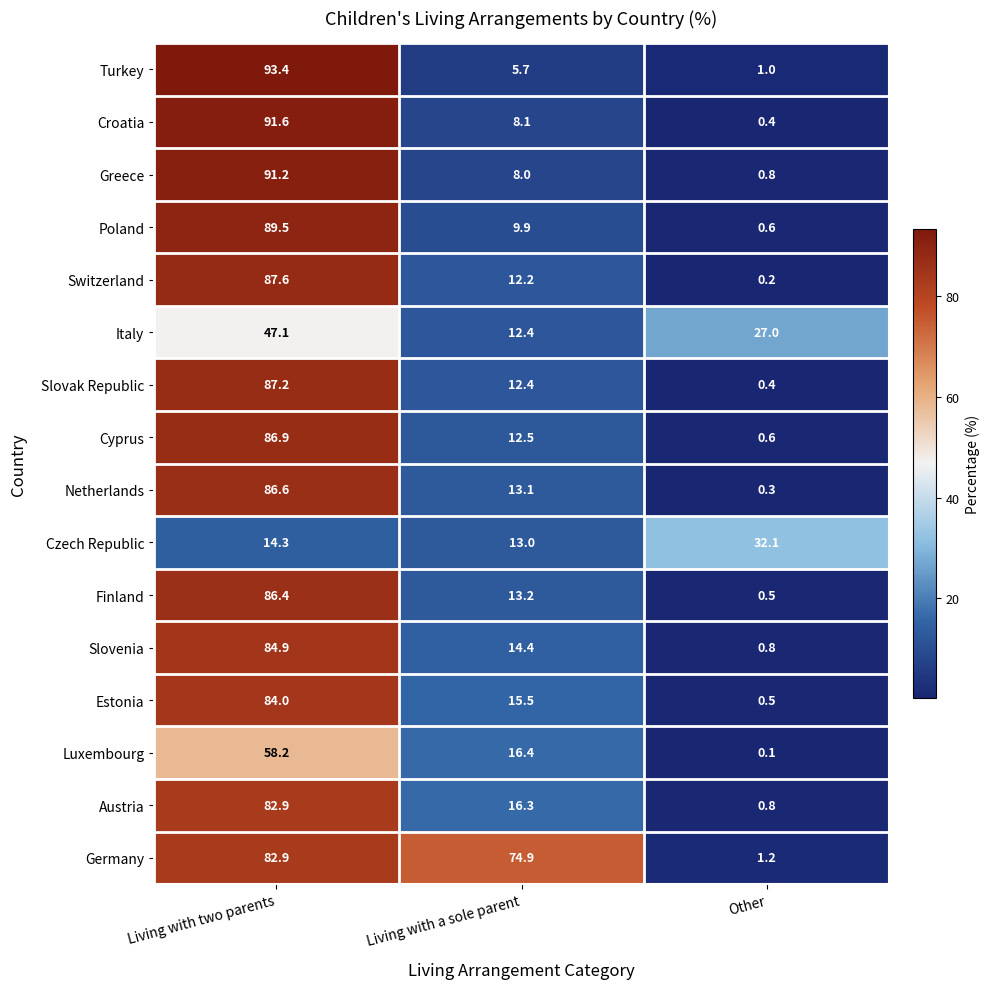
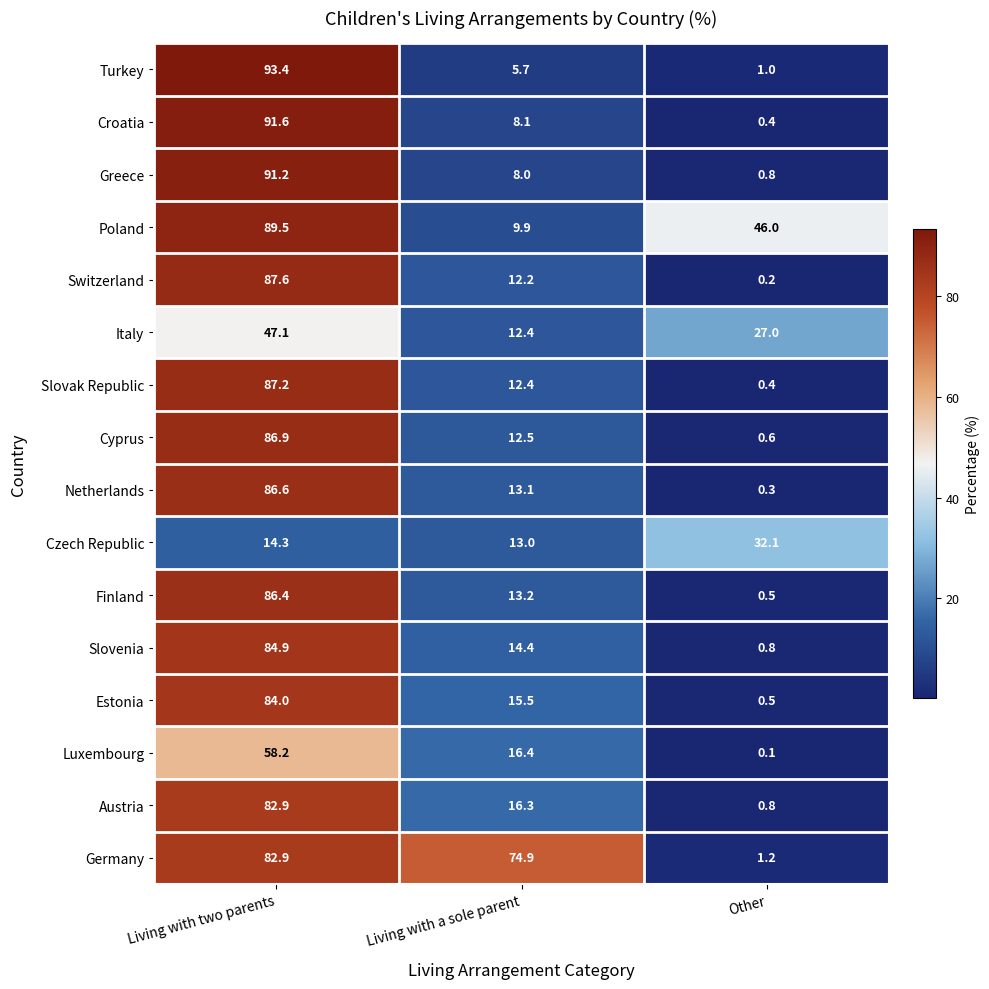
  {
    "Turkey": {
      "Living with two parents": 93.4,
      "Living with a sole parent": 5.7,
      "Other": 1.0
    },
    "Croatia": {
      "Living with two parents": 91.6,
      "Living with a sole parent": 8.1,
      "Other": 0.4
    },
    "Greece": {
      "Living with two parents": 91.2,
      "Living with a sole parent": 8.0,
      "Other": 0.8
    },
    "Poland": {
      "Living with two parents": 89.5,
      "Living with a sole parent": 9.9,
-     "Other": 0.6
+     "Other": 46.0
    },
    "Switzerland": {
      "Living with two parents": 87.6,
      "Living with a sole parent": 12.2,
      "Other": 0.2
    },
    "Italy": {
      "Living with two parents": 47.1,
      "Living with a sole parent": 12.4,
      "Other": 27.0
    },
    "Slovak Republic": {
      "Living with two parents": 87.2,
      "Living with a sole parent": 12.4,
      "Other": 0.4
    },
    "Cyprus": {
      "Living with two parents": 86.9,
      "Living with a sole parent": 12.5,
      "Other": 0.6
    },
    "Netherlands": {
      "Living with two parents": 86.6,
      "Living with a sole parent": 13.1,
      "Other": 0.3
    },
    "Czech Republic": {
      "Living with two parents": 14.3,
      "Living with a sole parent": 13.0,
      "Other": 32.1
    },
    "Finland": {
      "Living with two parents": 86.4,
      "Living with a sole parent": 13.2,
      "Other": 0.5
    },
    "Slovenia": {
      "Living with two parents": 84.9,
      "Living with a sole parent": 14.4,
      "Other": 0.8
    },
    "Estonia": {
      "Living with two parents": 84.0,
      "Living with a sole parent": 15.5,
      "Other": 0.5
    },
    "Luxembourg": {
      "Living with two parents": 58.2,
      "Living with a sole parent": 16.4,
      "Other": 0.1
    },
    "Austria": {
      "Living with two parents": 82.9,
      "Living with a sole parent": 16.3,
      "Other": 0.8
    },
    "Germany": {
      "Living with two parents": 82.9,
      "Living with a sole parent": 74.9,
      "Other": 1.2
    }
  }
